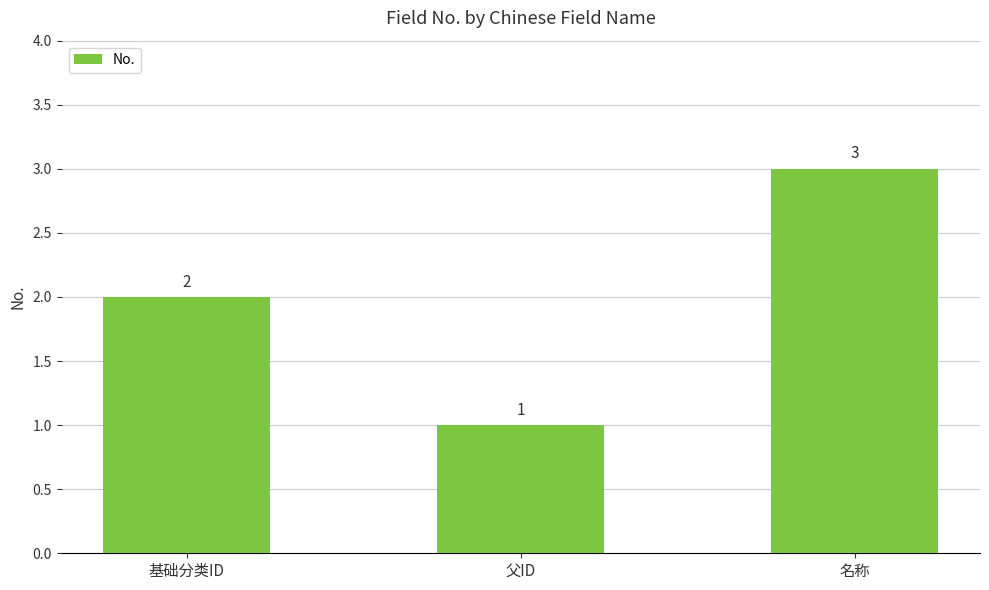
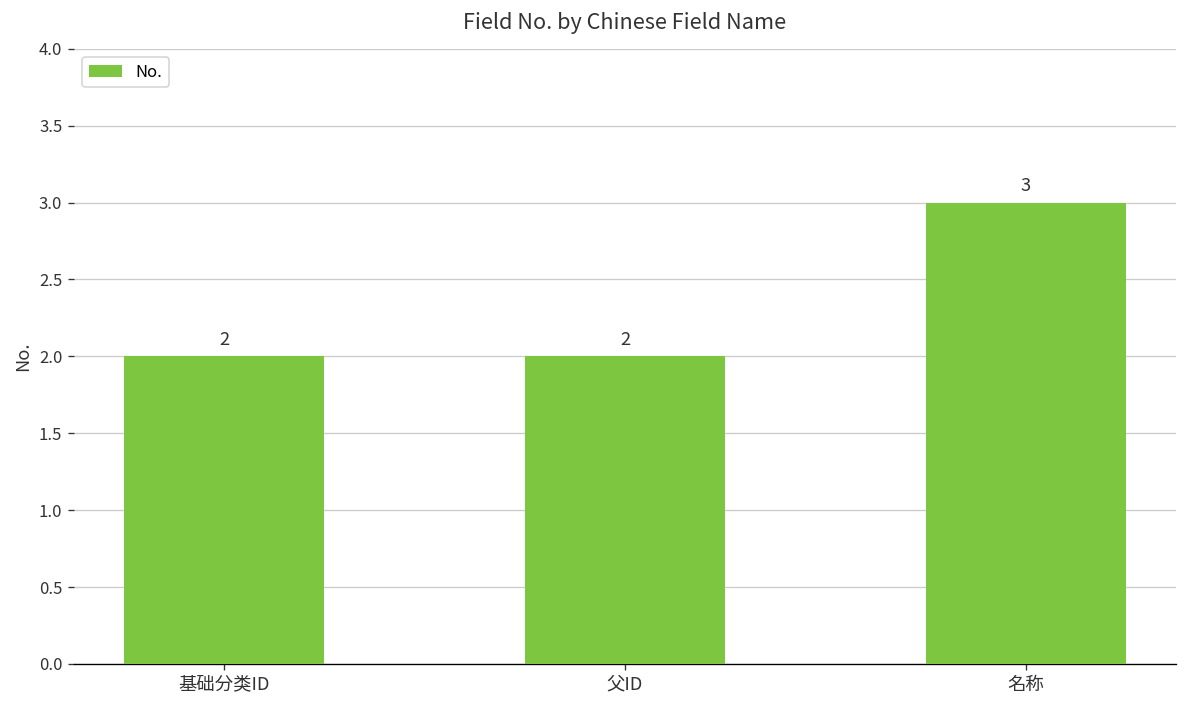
  {
    "基础分类ID": 2,
-   "父ID": 1,
+   "父ID": 2,
    "名称": 3
  }
